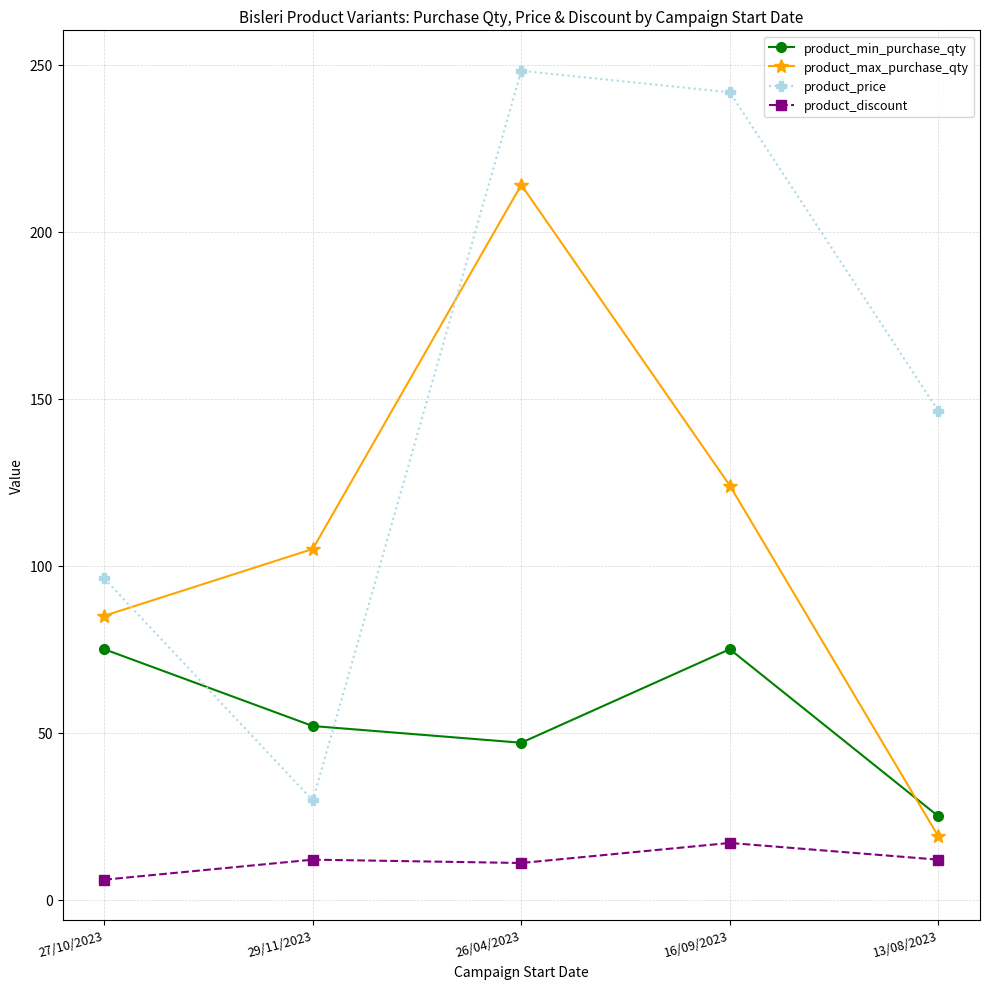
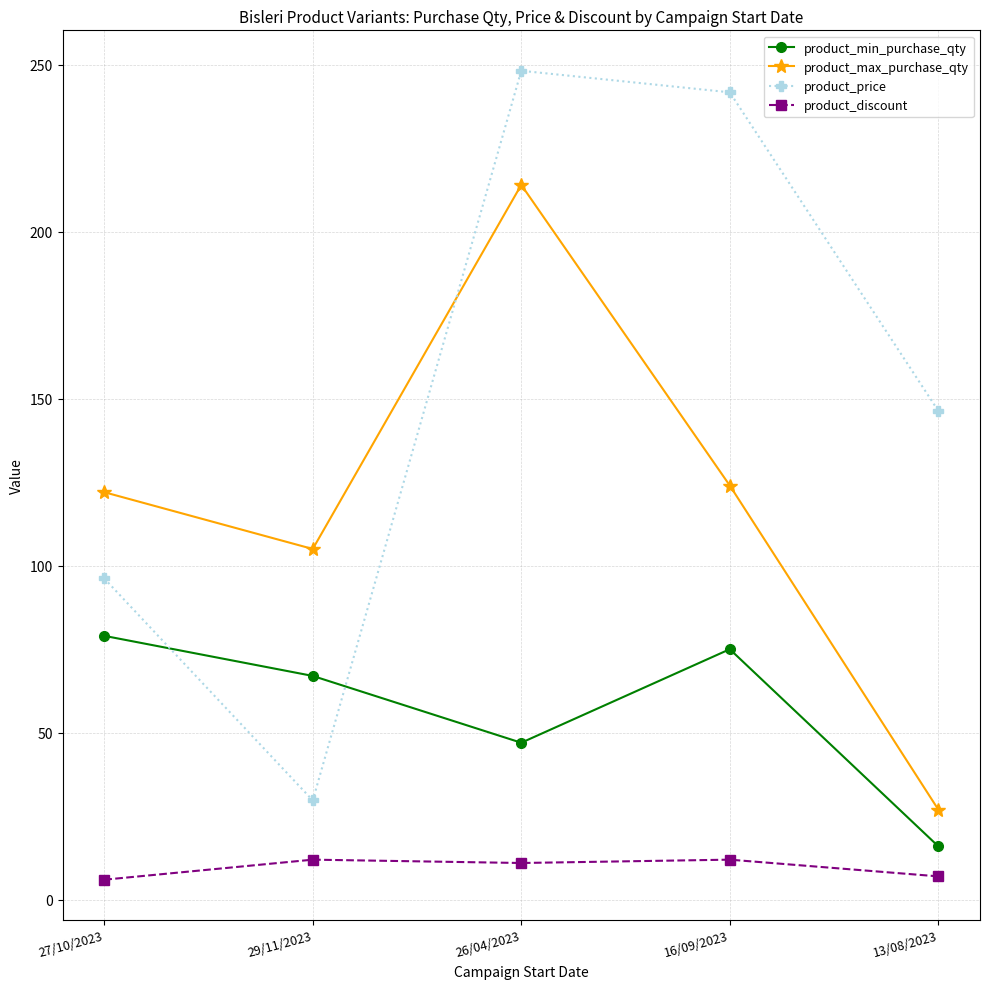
  {
    "product_min_purchase_qty": {
-     "27/10/2023": 75,
-     "29/11/2023": 52,
+     "27/10/2023": 79,
+     "29/11/2023": 67,
      "26/04/2023": 47,
      "16/09/2023": 75,
-     "13/08/2023": 25
+     "13/08/2023": 16
    },
    "product_max_purchase_qty": {
-     "27/10/2023": 85,
+     "27/10/2023": 122,
      "29/11/2023": 105,
      "26/04/2023": 214,
      "16/09/2023": 124,
-     "13/08/2023": 19
+     "13/08/2023": 27
    },
    "product_price": {
      "27/10/2023": 96,
      "29/11/2023": 30,
      "26/04/2023": 248,
      "16/09/2023": 242,
      "13/08/2023": 146
    },
    "product_discount": {
      "27/10/2023": 6,
      "29/11/2023": 12,
      "26/04/2023": 11,
-     "16/09/2023": 17,
-     "13/08/2023": 12
+     "16/09/2023": 12,
+     "13/08/2023": 7
    }
  }
